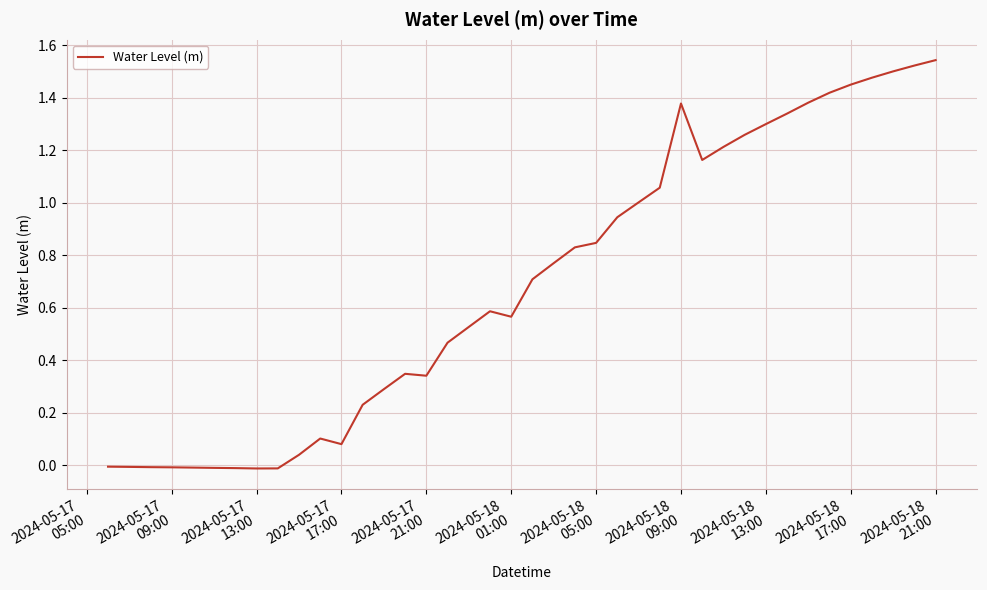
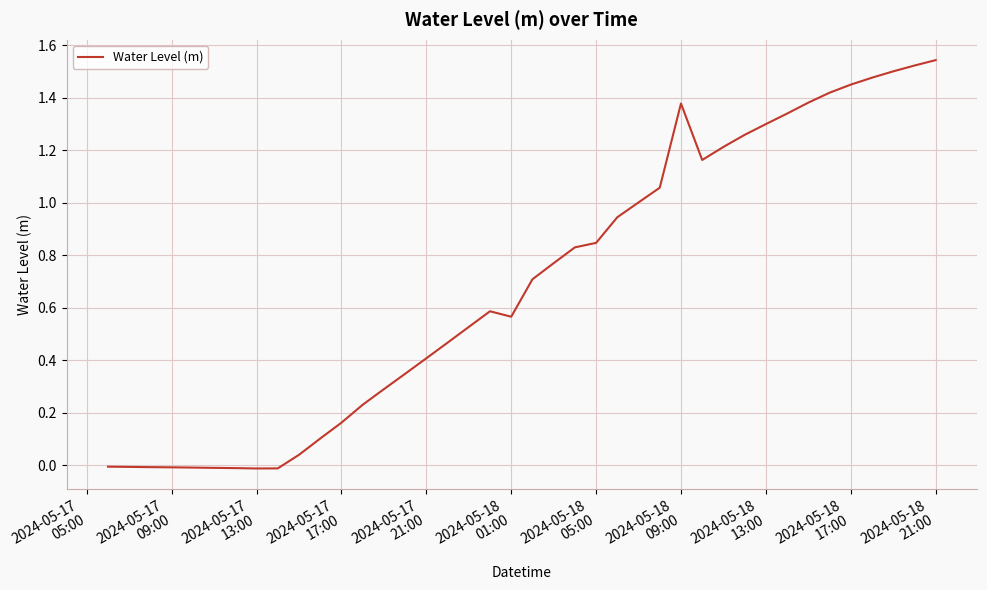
  {
    "2024-05-17 09:00": -0.01,
    "2024-05-17 13:00": -0.01,
-   "2024-05-17 17:00": 0.08,
-   "2024-05-17 21:00": 0.34,
+   "2024-05-17 17:00": 0.16,
+   "2024-05-17 21:00": 0.41,
    "2024-05-18 01:00": 0.57,
    "2024-05-18 05:00": 0.85,
    "2024-05-18 09:00": 1.38,
    "2024-05-18 13:00": 1.30,
    "2024-05-18 17:00": 1.45,
    "2024-05-18 21:00": 1.54
  }
